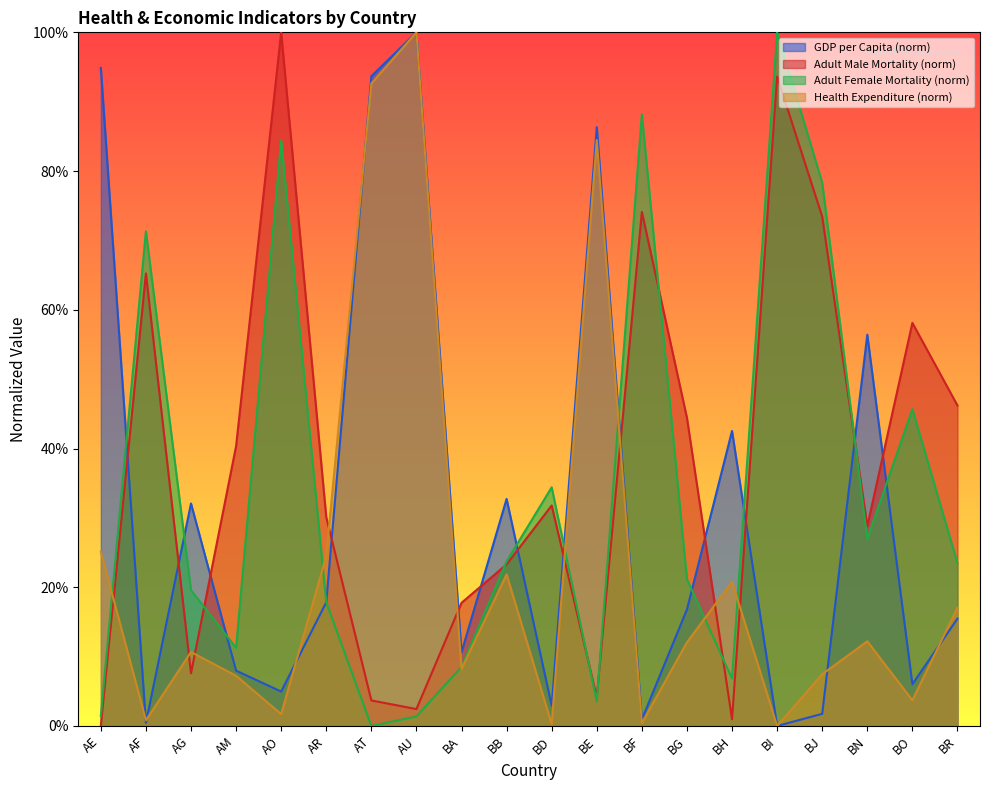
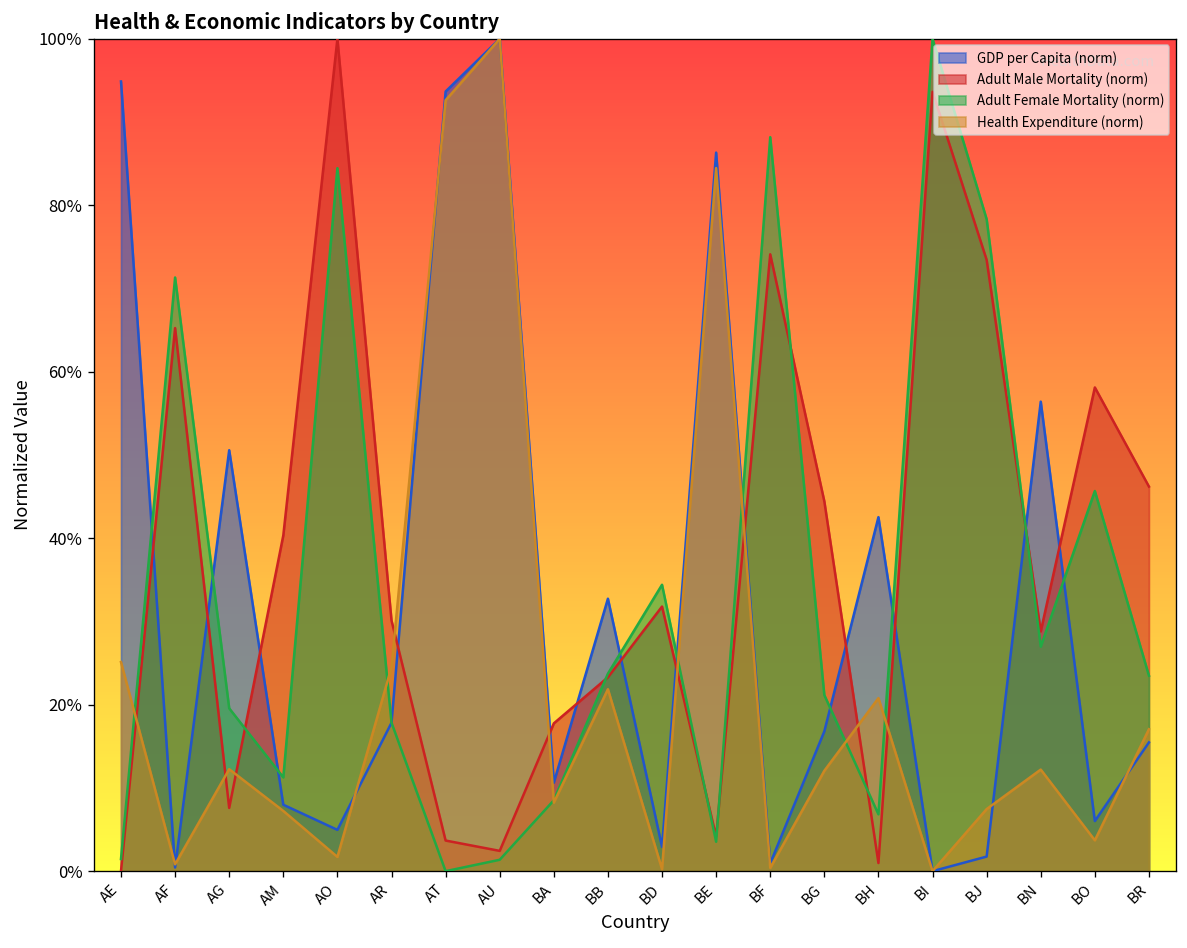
  {
    "GDP per Capita (norm)": {
      "AE": "95%",
      "AF": "0%",
-     "AG": "32%",
+     "AG": "51%",
      "AM": "8%",
      "AO": "5%",
      "AT": "94%",
      "BA": "11%",
      "BB": "33%",
      "BD": "3%",
      "BE": "86%",
      "BF": "1%",
      "BG": "17%",
      "BH": "43%",
      "BJ": "2%",
      "BN": "56%",
      "BO": "6%",
      "BR": "15%"
    },
    "Adult Male Mortality (norm)": {
      "AE": "0%",
      "AF": "65%",
      "AG": "8%",
      "AM": "40%",
      "AO": "100%",
      "AR": "30%",
      "AT": "4%",
      "AU": "2%",
      "BA": "18%",
      "BB": "23%",
      "BD": "32%",
      "BE": "4%",
      "BF": "74%",
      "BG": "44%",
      "BH": "1%",
      "BI": "94%",
      "BJ": "73%",
      "BN": "29%",
      "BO": "58%",
      "BR": "46%"
    },
    "Adult Female Mortality (norm)": {
      "AE": "1%",
      "AF": "71%",
      "AG": "20%",
      "AM": "11%",
      "AO": "84%",
      "AT": "0%",
      "AU": "1%",
      "BB": "24%",
      "BD": "34%",
      "BE": "4%",
      "BF": "88%",
      "BG": "21%",
      "BH": "7%",
      "BI": "100%",
      "BJ": "78%",
      "BN": "27%",
      "BO": "46%",
      "BR": "23%"
    },
    "Health Expenditure (norm)": {
      "AE": "25%",
      "AF": "1%",
-     "AG": "11%",
+     "AG": "12%",
      "AM": "7%",
      "AO": "2%",
      "AR": "25%",
      "AT": "93%",
      "BB": "22%",
      "BD": "0%",
      "BE": "84%",
      "BF": "0%",
      "BG": "12%",
      "BH": "21%",
      "BJ": "7%",
      "BN": "12%",
      "BO": "4%",
      "BR": "17%"
    }
  }
